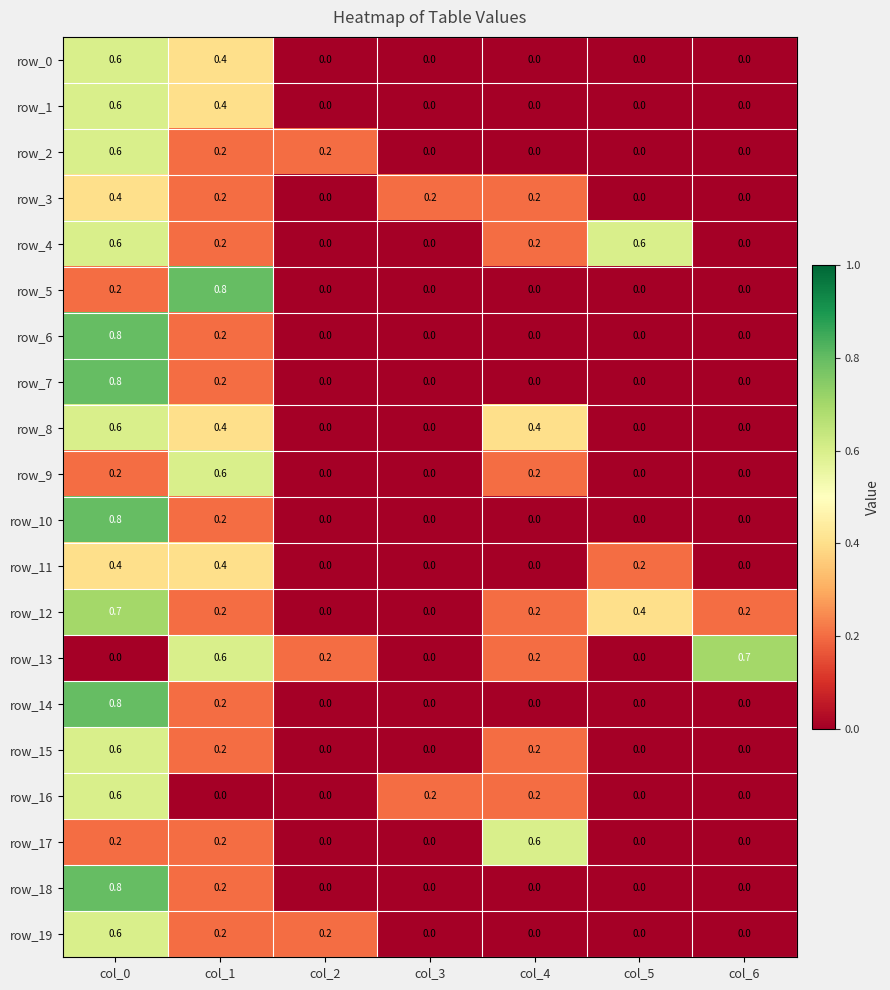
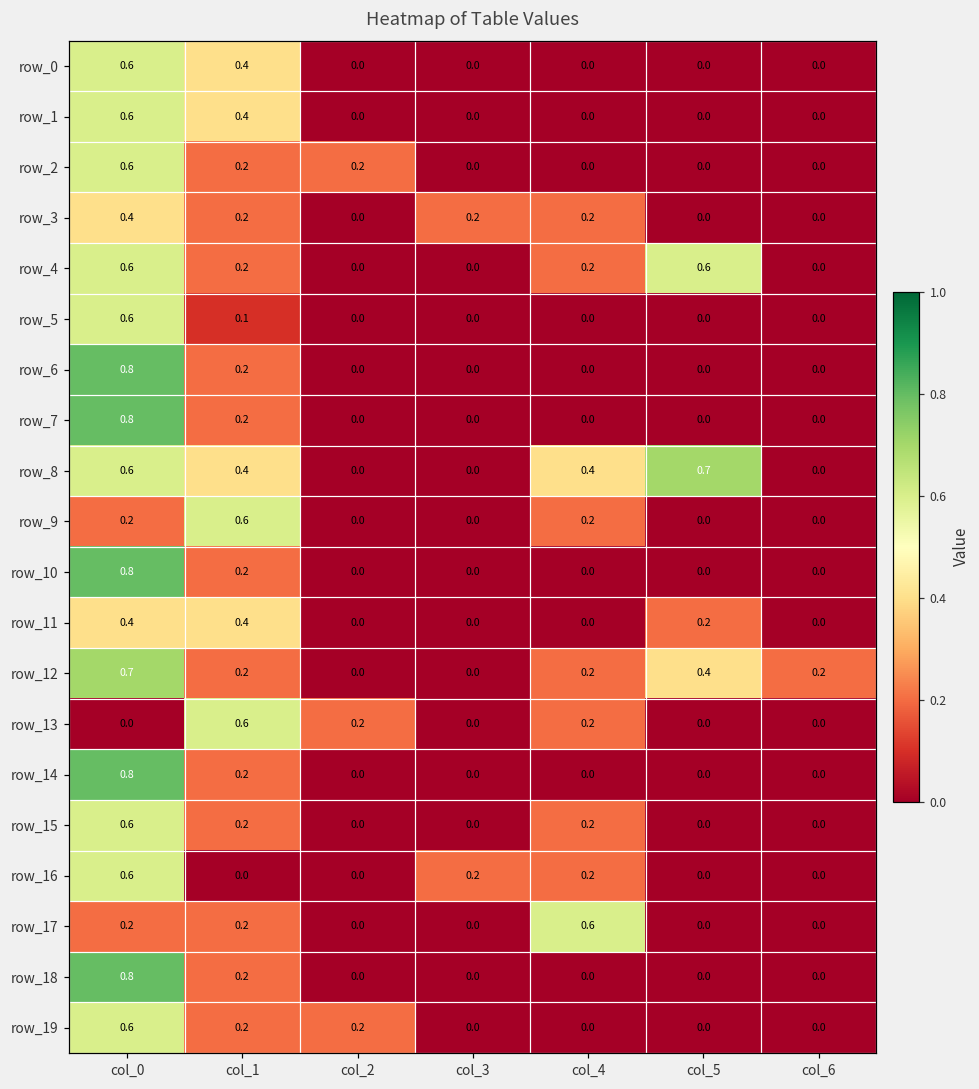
  {
    "row_0": {
      "col_0": 0.6,
      "col_1": 0.4,
      "col_2": 0.0,
      "col_3": 0.0,
      "col_4": 0.0,
      "col_5": 0.0,
      "col_6": 0.0
    },
    "row_1": {
      "col_0": 0.6,
      "col_1": 0.4,
      "col_2": 0.0,
      "col_3": 0.0,
      "col_4": 0.0,
      "col_5": 0.0,
      "col_6": 0.0
    },
    "row_2": {
      "col_0": 0.6,
      "col_1": 0.2,
      "col_2": 0.2,
      "col_3": 0.0,
      "col_4": 0.0,
      "col_5": 0.0,
      "col_6": 0.0
    },
    "row_3": {
      "col_0": 0.4,
      "col_1": 0.2,
      "col_2": 0.0,
      "col_3": 0.2,
      "col_4": 0.2,
      "col_5": 0.0,
      "col_6": 0.0
    },
    "row_4": {
      "col_0": 0.6,
      "col_1": 0.2,
      "col_2": 0.0,
      "col_3": 0.0,
      "col_4": 0.2,
      "col_5": 0.6,
      "col_6": 0.0
    },
    "row_5": {
-     "col_0": 0.2,
-     "col_1": 0.8,
+     "col_0": 0.6,
+     "col_1": 0.1,
      "col_2": 0.0,
      "col_3": 0.0,
      "col_4": 0.0,
      "col_5": 0.0,
      "col_6": 0.0
    },
    "row_6": {
      "col_0": 0.8,
      "col_1": 0.2,
      "col_2": 0.0,
      "col_3": 0.0,
      "col_4": 0.0,
      "col_5": 0.0,
      "col_6": 0.0
    },
    "row_7": {
      "col_0": 0.8,
      "col_1": 0.2,
      "col_2": 0.0,
      "col_3": 0.0,
      "col_4": 0.0,
      "col_5": 0.0,
      "col_6": 0.0
    },
    "row_8": {
      "col_0": 0.6,
      "col_1": 0.4,
      "col_2": 0.0,
      "col_3": 0.0,
      "col_4": 0.4,
-     "col_5": 0.0,
+     "col_5": 0.7,
      "col_6": 0.0
    },
    "row_9": {
      "col_0": 0.2,
      "col_1": 0.6,
      "col_2": 0.0,
      "col_3": 0.0,
      "col_4": 0.2,
      "col_5": 0.0,
      "col_6": 0.0
    },
    "row_10": {
      "col_0": 0.8,
      "col_1": 0.2,
      "col_2": 0.0,
      "col_3": 0.0,
      "col_4": 0.0,
      "col_5": 0.0,
      "col_6": 0.0
    },
    "row_11": {
      "col_0": 0.4,
      "col_1": 0.4,
      "col_2": 0.0,
      "col_3": 0.0,
      "col_4": 0.0,
      "col_5": 0.2,
      "col_6": 0.0
    },
    "row_12": {
      "col_0": 0.7,
      "col_1": 0.2,
      "col_2": 0.0,
      "col_3": 0.0,
      "col_4": 0.2,
      "col_5": 0.4,
      "col_6": 0.2
    },
    "row_13": {
      "col_0": 0.0,
      "col_1": 0.6,
      "col_2": 0.2,
      "col_3": 0.0,
      "col_4": 0.2,
      "col_5": 0.0,
-     "col_6": 0.7
+     "col_6": 0.0
    },
    "row_14": {
      "col_0": 0.8,
      "col_1": 0.2,
      "col_2": 0.0,
      "col_3": 0.0,
      "col_4": 0.0,
      "col_5": 0.0,
      "col_6": 0.0
    },
    "row_15": {
      "col_0": 0.6,
      "col_1": 0.2,
      "col_2": 0.0,
      "col_3": 0.0,
      "col_4": 0.2,
      "col_5": 0.0,
      "col_6": 0.0
    },
    "row_16": {
      "col_0": 0.6,
      "col_1": 0.0,
      "col_2": 0.0,
      "col_3": 0.2,
      "col_4": 0.2,
      "col_5": 0.0,
      "col_6": 0.0
    },
    "row_17": {
      "col_0": 0.2,
      "col_1": 0.2,
      "col_2": 0.0,
      "col_3": 0.0,
      "col_4": 0.6,
      "col_5": 0.0,
      "col_6": 0.0
    },
    "row_18": {
      "col_0": 0.8,
      "col_1": 0.2,
      "col_2": 0.0,
      "col_3": 0.0,
      "col_4": 0.0,
      "col_5": 0.0,
      "col_6": 0.0
    },
    "row_19": {
      "col_0": 0.6,
      "col_1": 0.2,
      "col_2": 0.2,
      "col_3": 0.0,
      "col_4": 0.0,
      "col_5": 0.0,
      "col_6": 0.0
    }
  }
